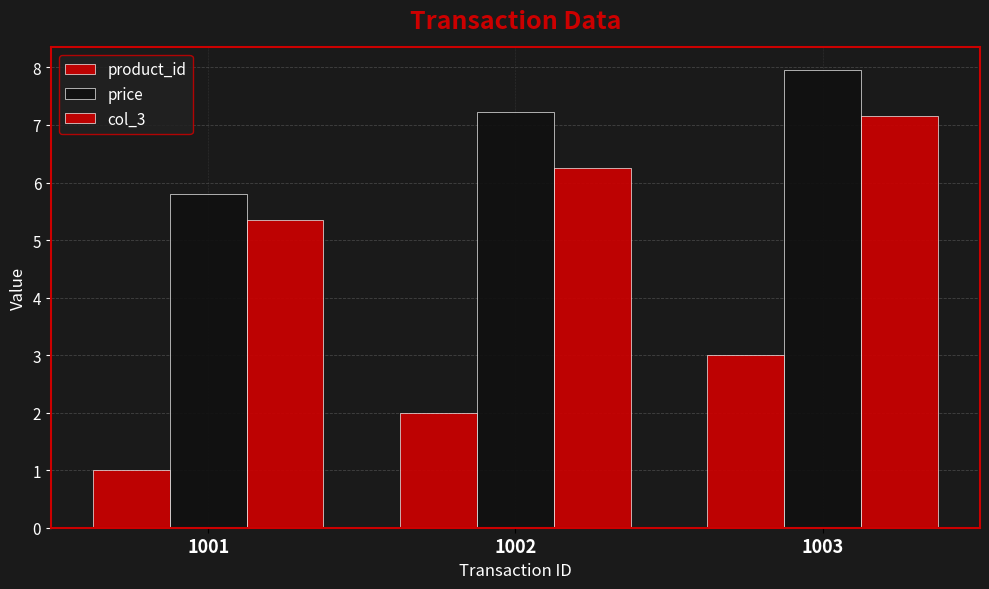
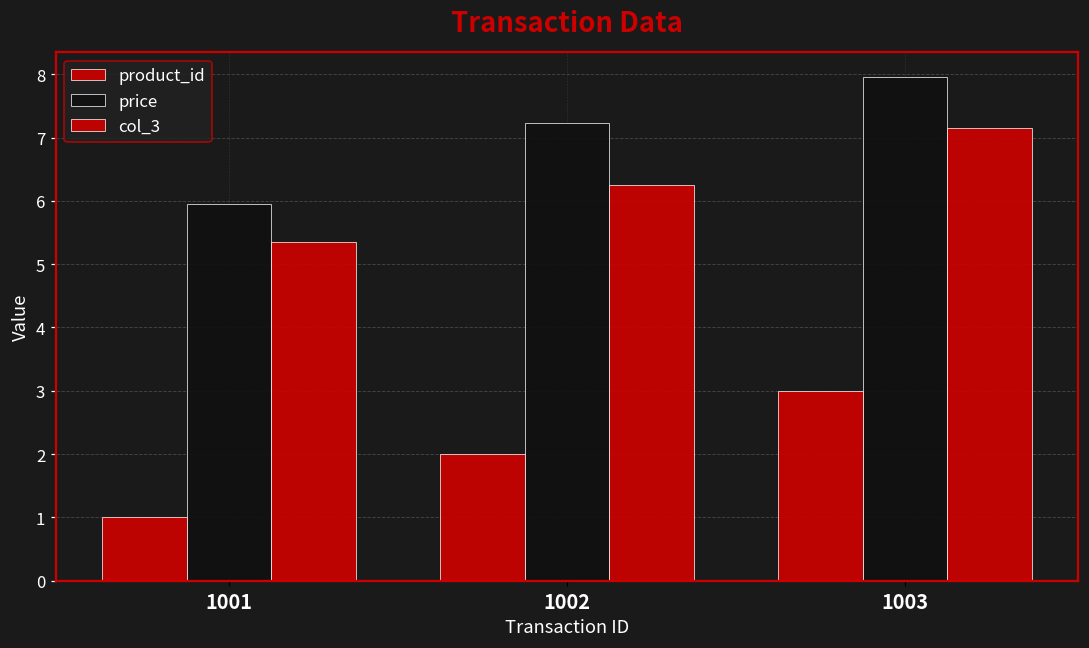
  {
    "price": {
-     "1001": 5.8,
+     "1001": 6.0,
      "1002": 7.2,
      "1003": 8.0
    }
  }
